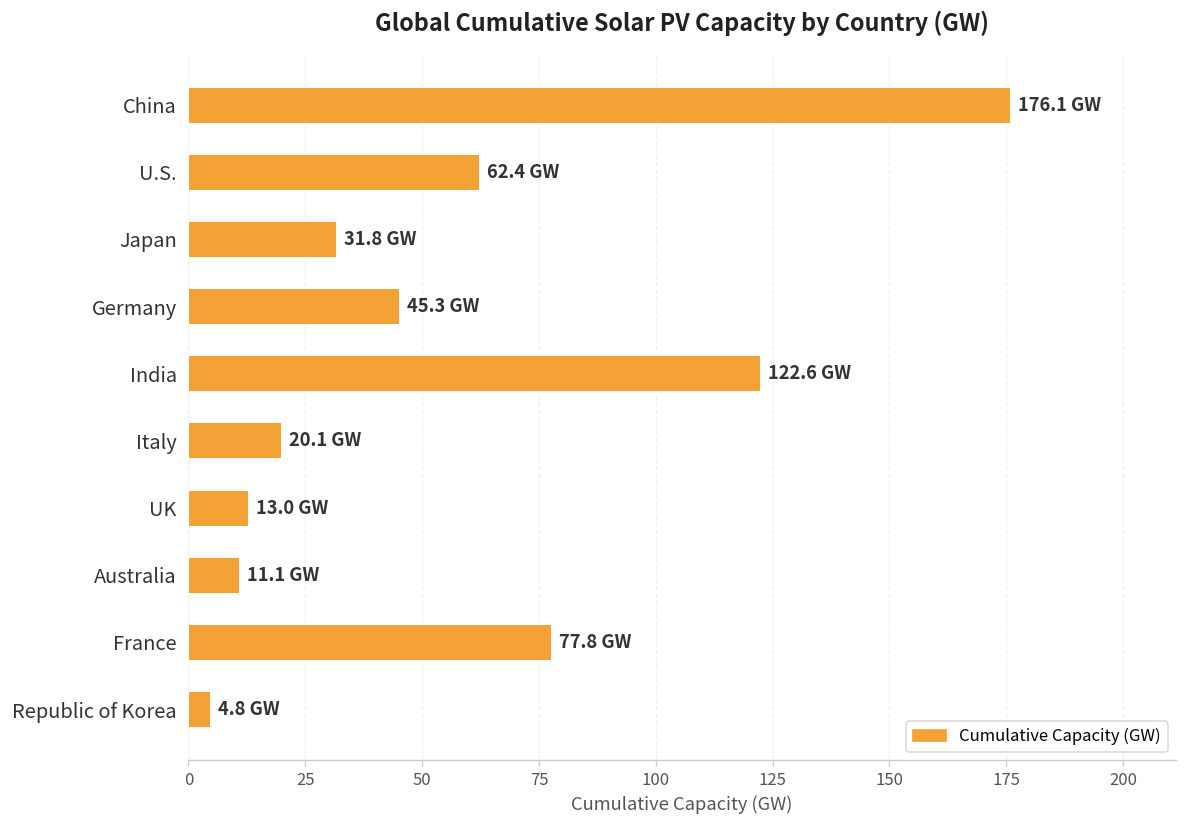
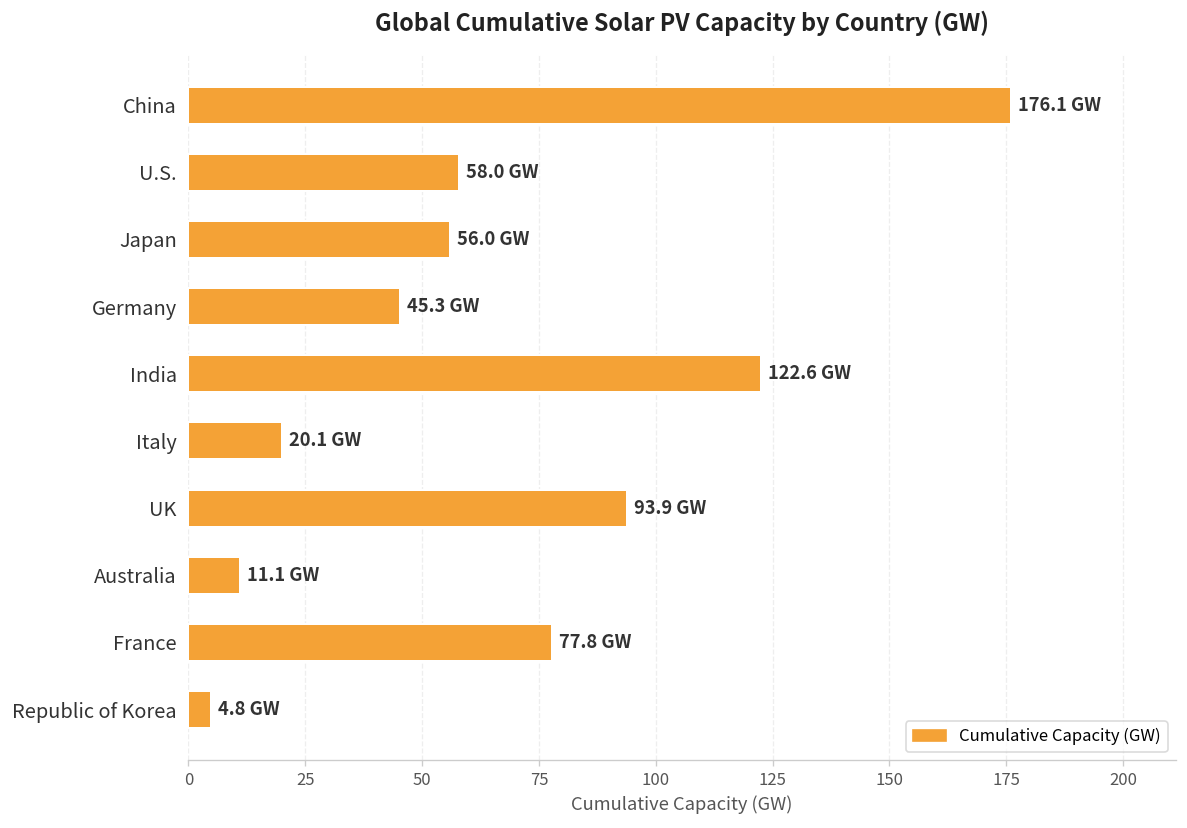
  {
    "China": 176.1,
-   "U.S.": 62.4,
-   "Japan": 31.8,
+   "U.S.": 58.0,
+   "Japan": 56.0,
    "Germany": 45.3,
    "India": 122.6,
    "Italy": 20.1,
-   "UK": 13.0,
+   "UK": 93.9,
    "Australia": 11.1,
    "France": 77.8,
    "Republic of Korea": 4.8
  }
